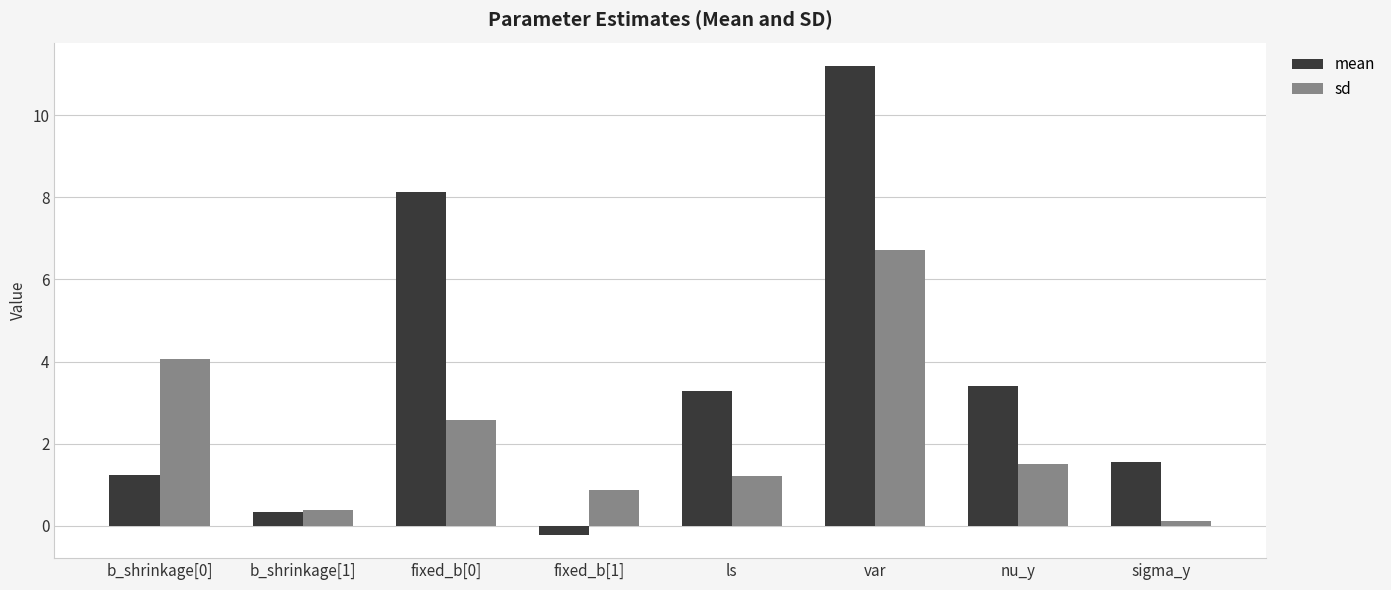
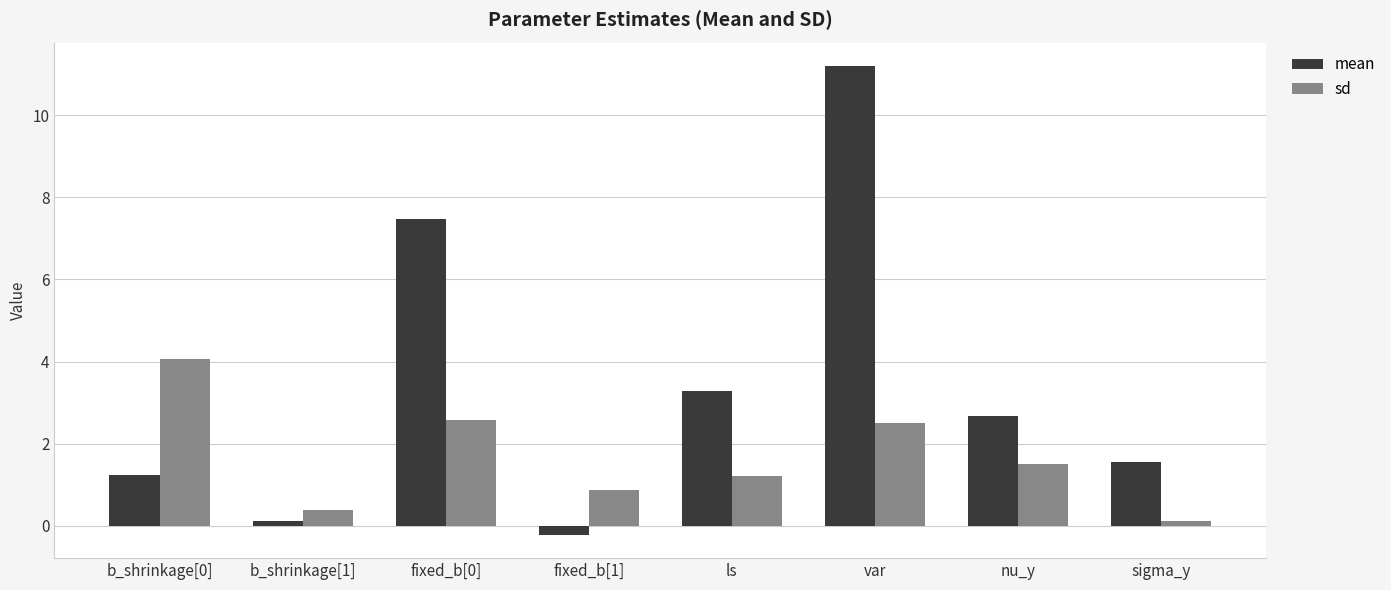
  {
    "mean": {
      "b_shrinkage[0]": 1.2,
-     "b_shrinkage[1]": 0.3,
-     "fixed_b[0]": 8.1,
+     "b_shrinkage[1]": 0.1,
+     "fixed_b[0]": 7.5,
      "fixed_b[1]": -0.2,
      "ls": 3.3,
      "var": 11.2,
-     "nu_y": 3.4,
+     "nu_y": 2.7,
      "sigma_y": 1.5
    },
    "sd": {
      "b_shrinkage[0]": 4.1,
      "b_shrinkage[1]": 0.4,
      "fixed_b[0]": 2.6,
      "fixed_b[1]": 0.9,
      "ls": 1.2,
-     "var": 6.7,
+     "var": 2.5,
      "nu_y": 1.5,
      "sigma_y": 0.1
    }
  }
